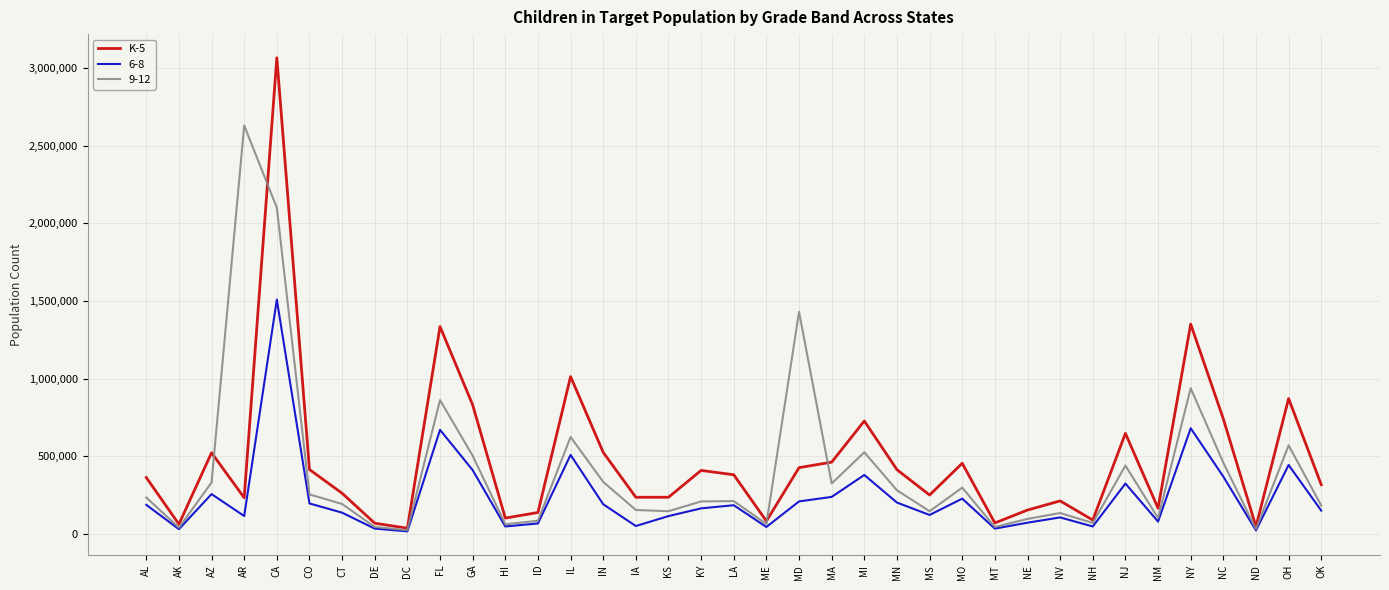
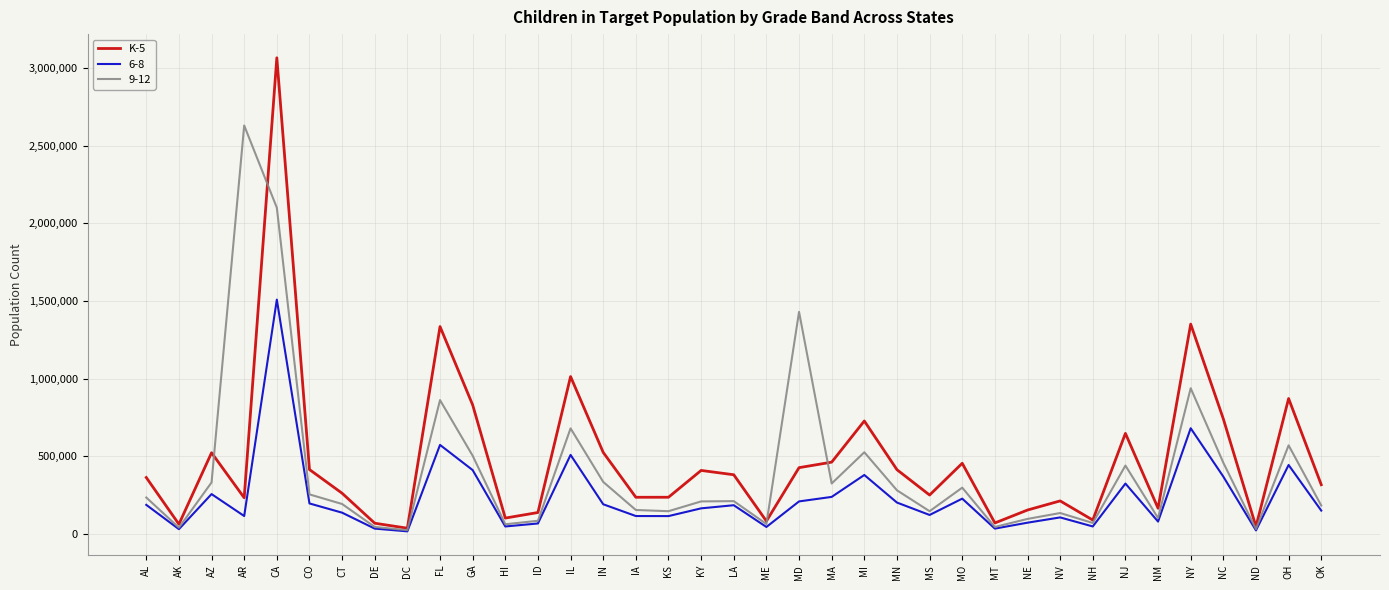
  {
    "K-5": {
      "AL": "360,000",
      "AK": "60,000",
      "AZ": "520,000",
      "AR": "230,000",
      "CA": "3,060,000",
      "CO": "410,000",
      "CT": "260,000",
      "DE": "70,000",
      "FL": "1,330,000",
      "GA": "830,000",
      "HI": "100,000",
      "ID": "140,000",
      "IL": "1,010,000",
      "IN": "520,000",
      "IA": "240,000",
      "KS": "240,000",
      "KY": "410,000",
      "LA": "380,000",
      "ME": "80,000",
      "MD": "430,000",
      "MA": "460,000",
      "MI": "730,000",
      "MN": "410,000",
      "MS": "250,000",
      "MO": "450,000",
      "MT": "70,000",
      "NE": "150,000",
      "NV": "210,000",
      "NH": "90,000",
      "NJ": "650,000",
      "NM": "160,000",
      "NY": "1,350,000",
      "NC": "740,000",
      "OH": "870,000",
      "OK": "320,000"
    },
    "6-8": {
      "AL": "190,000",
      "AZ": "260,000",
      "AR": "110,000",
      "CA": "1,510,000",
      "CO": "200,000",
      "CT": "140,000",
-     "FL": "670,000",
+     "FL": "570,000",
      "GA": "410,000",
      "ID": "70,000",
      "IL": "510,000",
      "IN": "190,000",
-     "IA": "50,000",
+     "IA": "110,000",
      "KS": "110,000",
      "KY": "160,000",
      "LA": "180,000",
      "ME": "40,000",
      "MD": "210,000",
      "MA": "240,000",
      "MI": "380,000",
      "MN": "200,000",
      "MS": "120,000",
      "MO": "230,000",
      "NE": "70,000",
      "NV": "110,000",
      "NH": "50,000",
      "NJ": "320,000",
      "NM": "80,000",
      "NY": "680,000",
      "NC": "370,000",
      "OH": "440,000",
      "OK": "150,000"
    },
    "9-12": {
      "AL": "230,000",
      "AZ": "330,000",
      "AR": "2,630,000",
      "CA": "2,100,000",
      "CO": "250,000",
      "CT": "190,000",
      "FL": "860,000",
      "GA": "500,000",
      "ID": "80,000",
-     "IL": "620,000",
+     "IL": "680,000",
      "IN": "330,000",
      "IA": "150,000",
      "KS": "150,000",
      "KY": "210,000",
      "LA": "210,000",
      "ME": "60,000",
      "MD": "1,430,000",
      "MA": "320,000",
      "MI": "530,000",
      "MN": "280,000",
      "MS": "150,000",
      "MO": "300,000",
      "NE": "100,000",
      "NV": "130,000",
      "NH": "70,000",
      "NJ": "440,000",
      "NM": "100,000",
      "NY": "940,000",
      "NC": "460,000",
      "OH": "570,000",
      "OK": "180,000"
    }
  }
